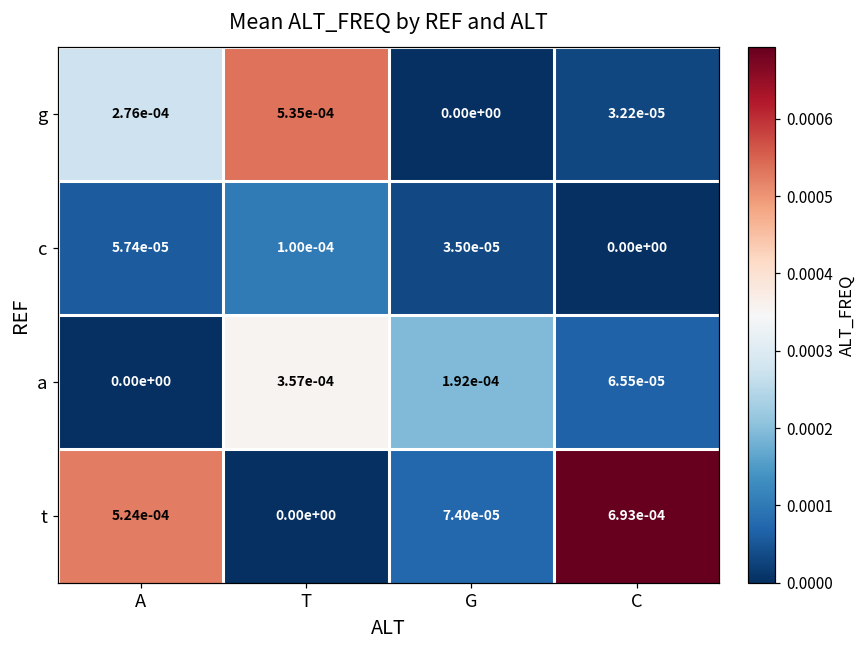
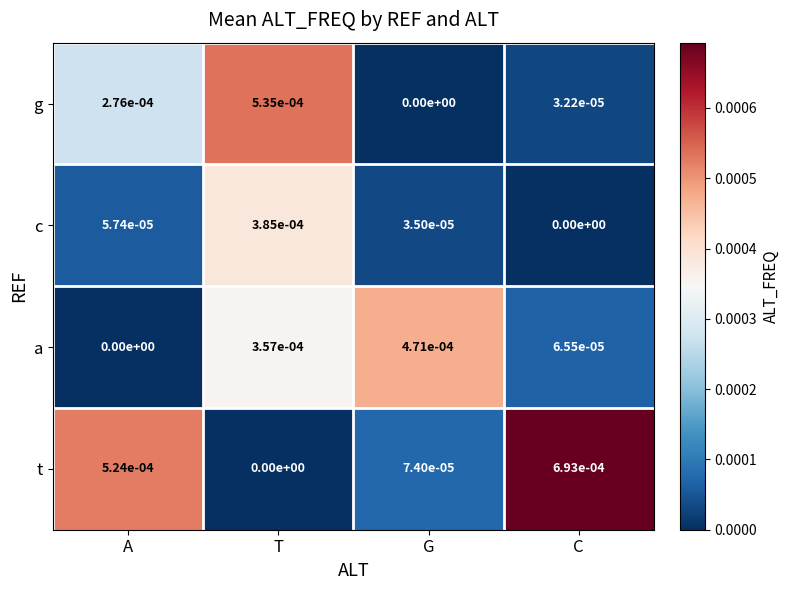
  {
    "g": {
      "A": "2.76e-04",
      "T": "5.35e-04",
      "G": "0.00e+00",
      "C": "3.22e-05"
    },
    "c": {
      "A": "5.74e-05",
-     "T": "1.00e-04",
+     "T": "3.85e-04",
      "G": "3.50e-05",
      "C": "0.00e+00"
    },
    "a": {
      "A": "0.00e+00",
      "T": "3.57e-04",
-     "G": "1.92e-04",
+     "G": "4.71e-04",
      "C": "6.55e-05"
    },
    "t": {
      "A": "5.24e-04",
      "T": "0.00e+00",
      "G": "7.40e-05",
      "C": "6.93e-04"
    }
  }
